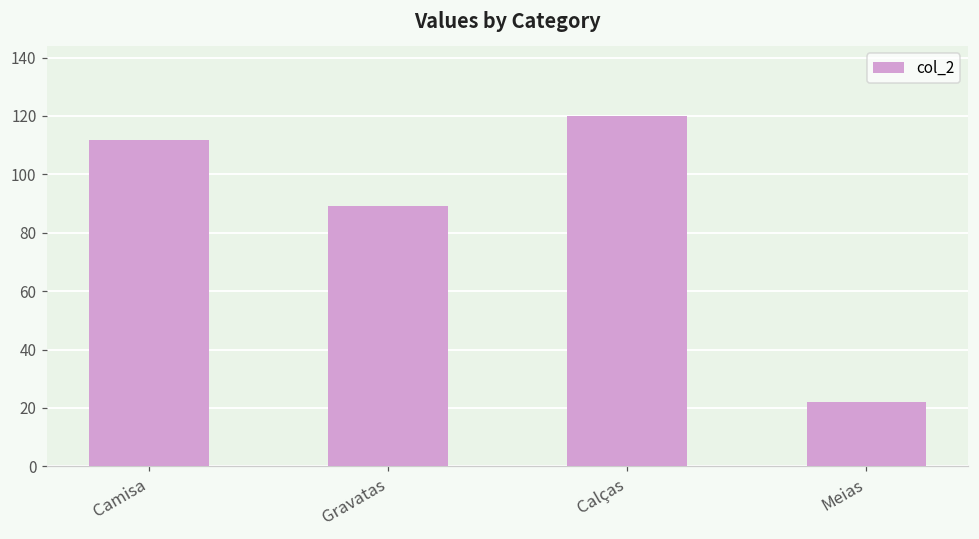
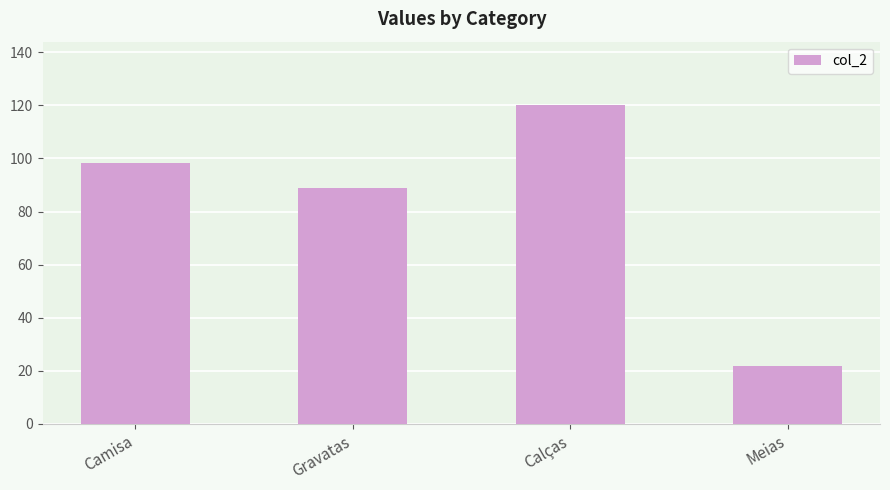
  {
-   "Camisa": 112,
+   "Camisa": 98,
    "Gravatas": 89,
    "Calças": 120,
    "Meias": 22
  }
